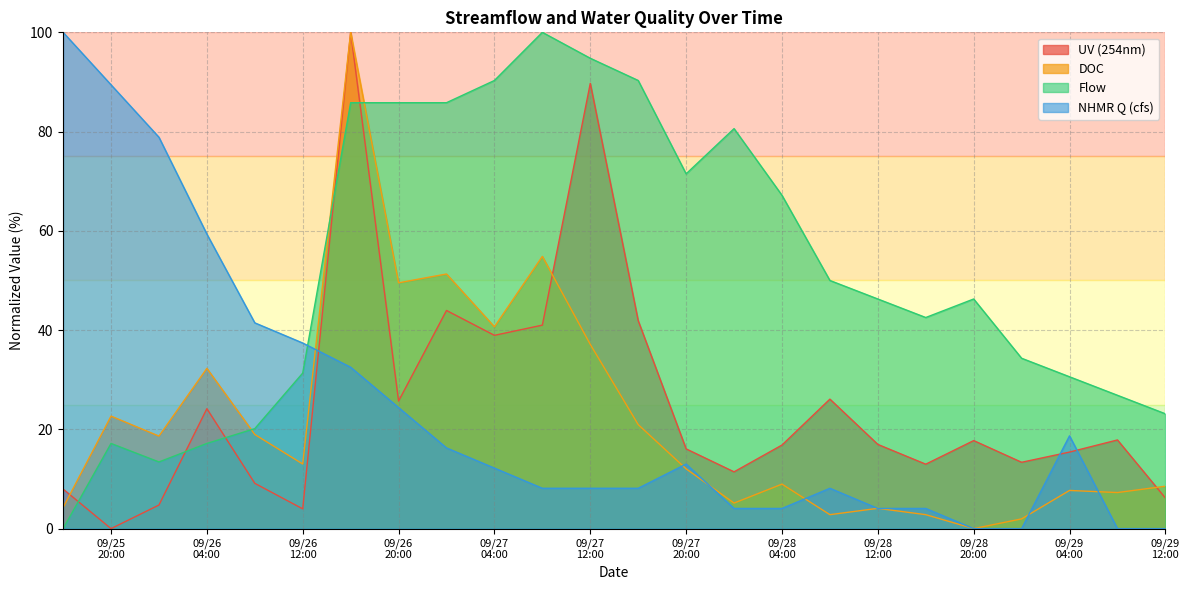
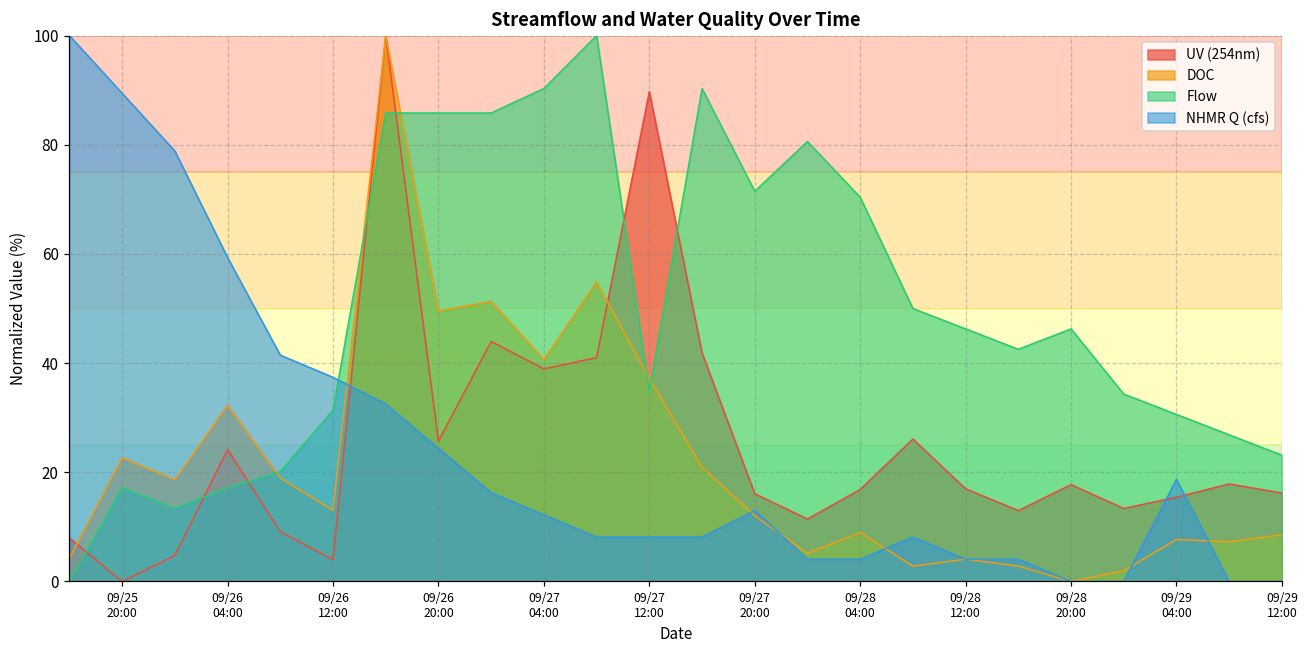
  {
    "UV (254nm)": {
      "09/25 20:00": 0,
      "09/26 04:00": 24,
      "09/26 12:00": 4,
      "09/26 20:00": 26,
      "09/27 04:00": 39,
      "09/27 12:00": 90,
      "09/27 20:00": 16,
      "09/28 04:00": 17,
      "09/28 12:00": 17,
      "09/28 20:00": 18,
      "09/29 04:00": 15,
-     "09/29 12:00": 6
+     "09/29 12:00": 16
    },
    "DOC": {
      "09/25 20:00": 23,
      "09/26 04:00": 32,
      "09/26 12:00": 13,
      "09/26 20:00": 50,
      "09/27 04:00": 41,
      "09/27 12:00": 37,
      "09/27 20:00": 12,
      "09/28 04:00": 9,
      "09/29 04:00": 8,
      "09/29 12:00": 9
    },
    "Flow": {
      "09/25 20:00": 17,
      "09/26 04:00": 17,
      "09/26 12:00": 31,
      "09/26 20:00": 86,
      "09/27 04:00": 90,
-     "09/27 12:00": 95,
+     "09/27 12:00": 35,
      "09/27 20:00": 71,
-     "09/28 04:00": 67,
+     "09/28 04:00": 70,
      "09/28 12:00": 46,
      "09/28 20:00": 46,
      "09/29 04:00": 31,
      "09/29 12:00": 23
    },
    "NHMR Q (cfs)": {
      "09/25 20:00": 89,
      "09/26 04:00": 59,
      "09/26 12:00": 37,
      "09/26 20:00": 24,
      "09/27 04:00": 12,
      "09/27 12:00": 8,
      "09/27 20:00": 13,
      "09/28 04:00": 4,
      "09/29 04:00": 19,
      "09/29 12:00": 0
    }
  }
